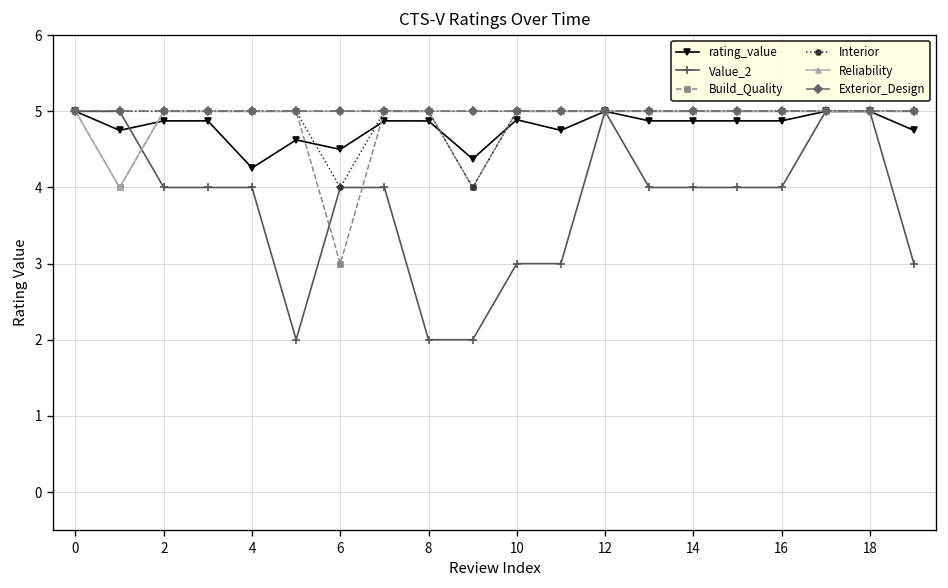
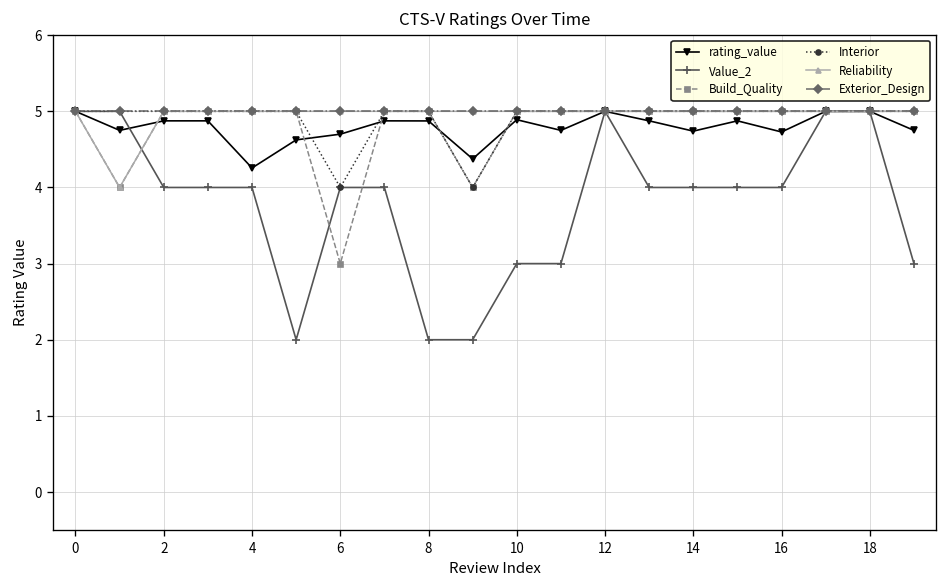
  {
    "rating_value": {
      "2": 4.9,
      "4": 4.3,
-     "6": 4.5,
+     "6": 4.7,
      "8": 4.9,
      "10": 4.9,
-     "14": 4.9,
-     "16": 4.9
+     "14": 4.7,
+     "16": 4.7
    }
  }
